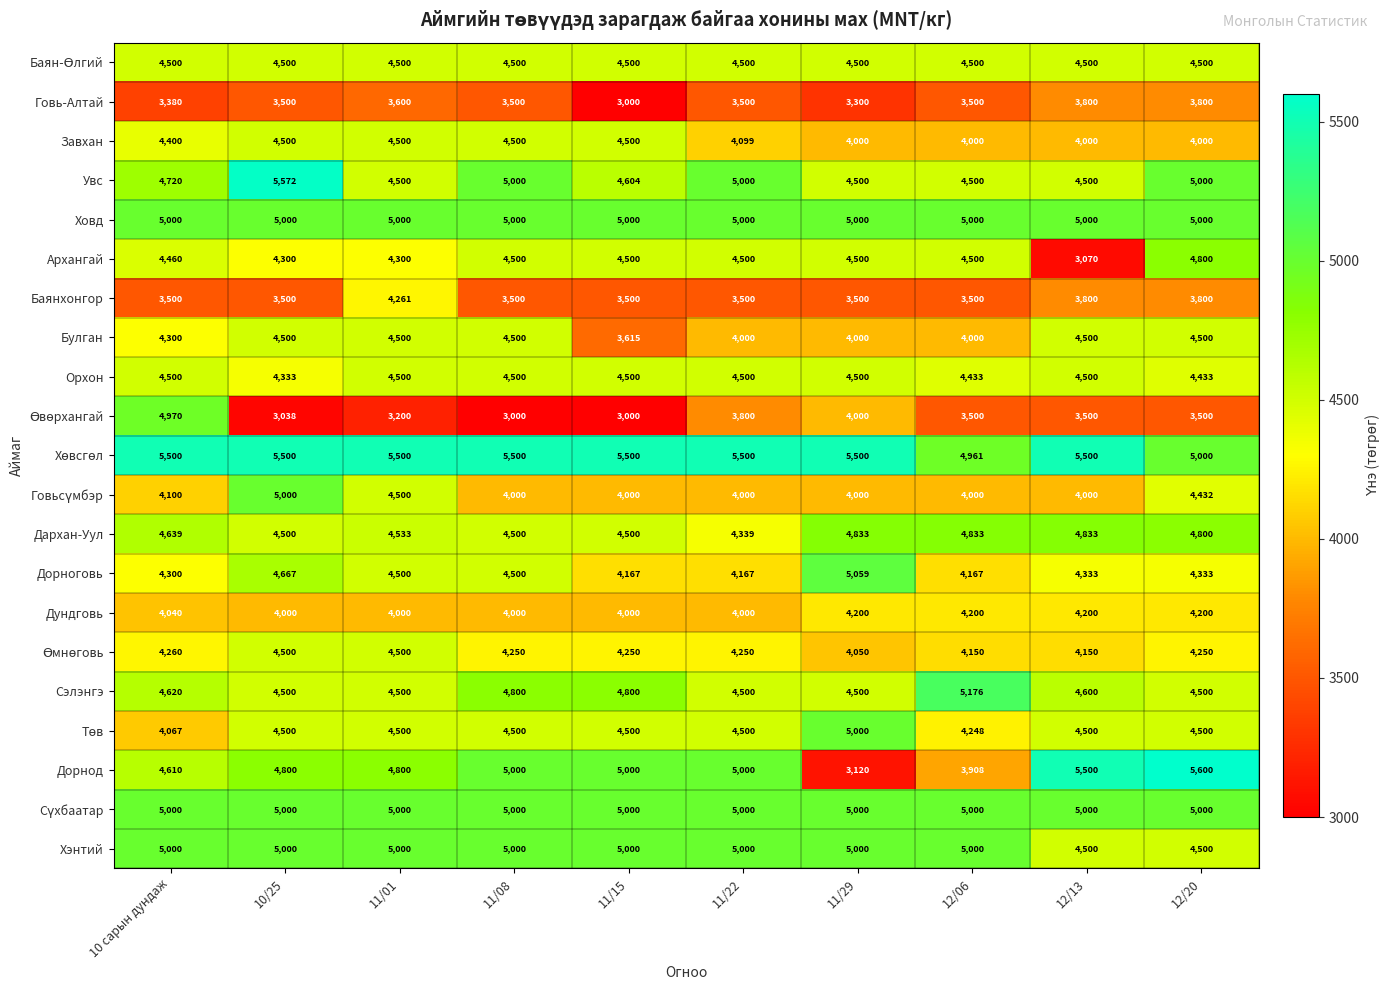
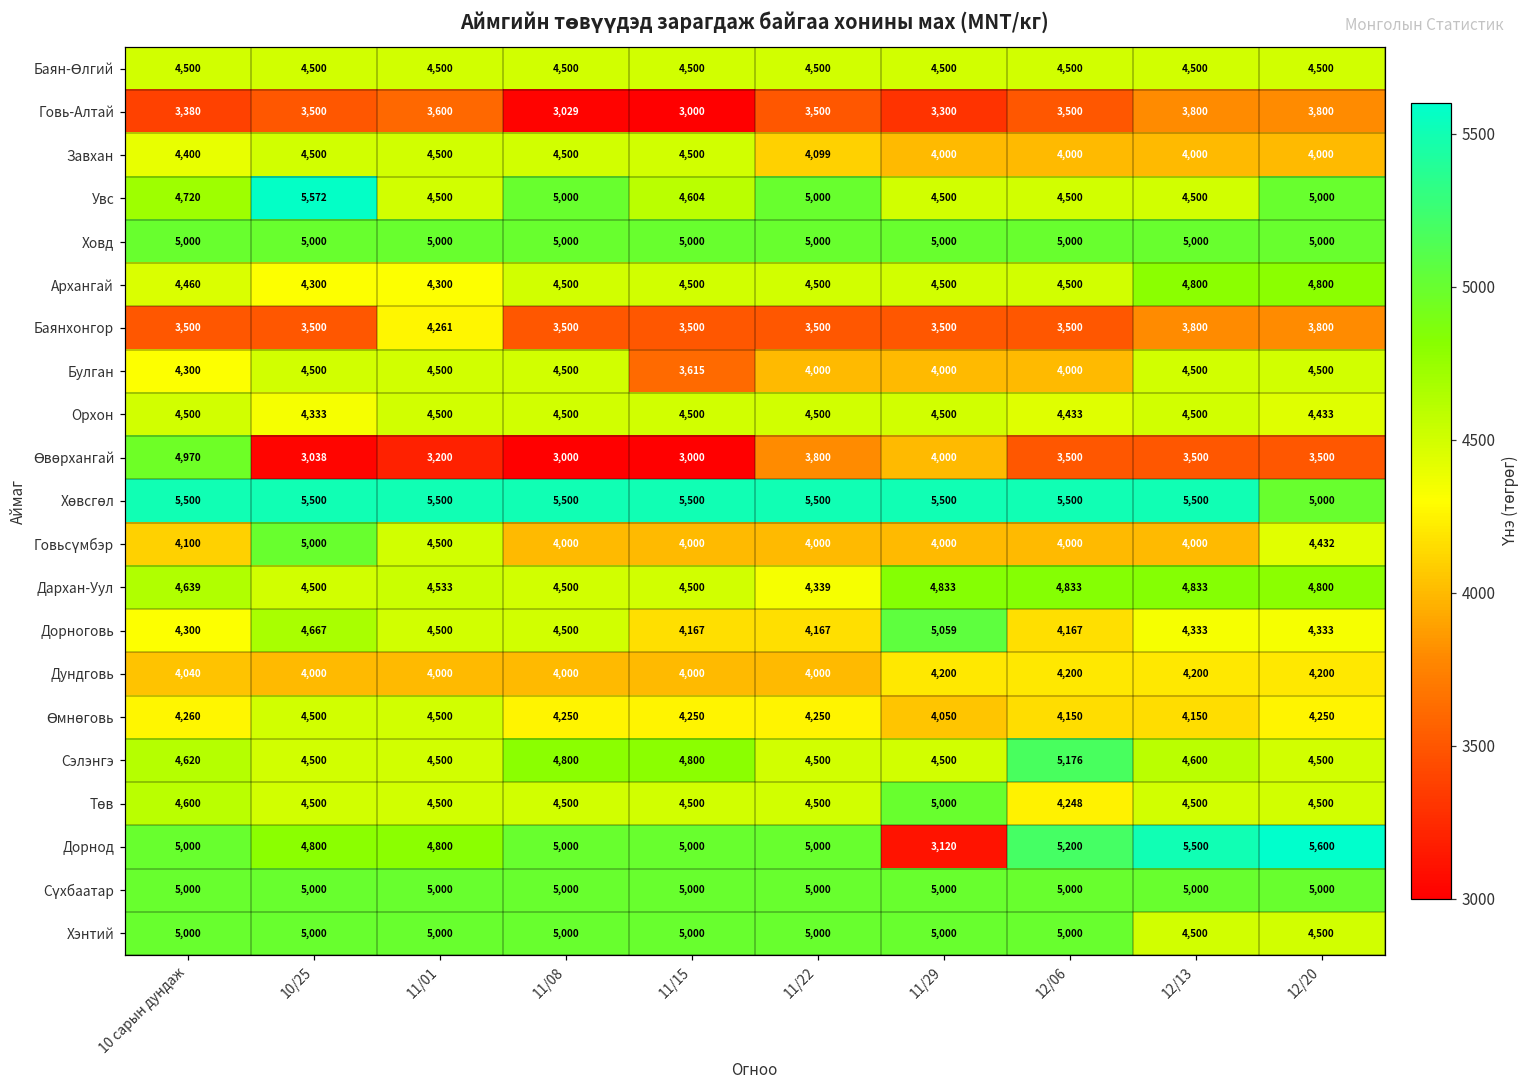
  {
    "Говь-Алтай": {
      "10 сарын дундаж": "3,380",
      "10/25": "3,500",
      "11/01": "3,600",
-     "11/08": "3,500",
+     "11/08": "3,029",
      "11/15": "3,000",
      "11/22": "3,500",
      "11/29": "3,300",
      "12/06": "3,500",
      "12/13": "3,800",
      "12/20": "3,800"
    },
    "Архангай": {
      "10 сарын дундаж": "4,460",
      "10/25": "4,300",
      "11/01": "4,300",
      "11/08": "4,500",
      "11/15": "4,500",
      "11/22": "4,500",
      "11/29": "4,500",
      "12/06": "4,500",
-     "12/13": "3,070",
+     "12/13": "4,800",
      "12/20": "4,800"
    },
    "Хөвсгөл": {
      "10 сарын дундаж": "5,500",
      "10/25": "5,500",
      "11/01": "5,500",
      "11/08": "5,500",
      "11/15": "5,500",
      "11/22": "5,500",
      "11/29": "5,500",
-     "12/06": "4,961",
+     "12/06": "5,500",
      "12/13": "5,500",
      "12/20": "5,000"
    },
    "Төв": {
-     "10 сарын дундаж": "4,067",
+     "10 сарын дундаж": "4,600",
      "10/25": "4,500",
      "11/01": "4,500",
      "11/08": "4,500",
      "11/15": "4,500",
      "11/22": "4,500",
      "11/29": "5,000",
      "12/06": "4,248",
      "12/13": "4,500",
      "12/20": "4,500"
    },
    "Дорнод": {
-     "10 сарын дундаж": "4,610",
+     "10 сарын дундаж": "5,000",
      "10/25": "4,800",
      "11/01": "4,800",
      "11/08": "5,000",
      "11/15": "5,000",
      "11/22": "5,000",
      "11/29": "3,120",
-     "12/06": "3,908",
+     "12/06": "5,200",
      "12/13": "5,500",
      "12/20": "5,600"
    }
  }
